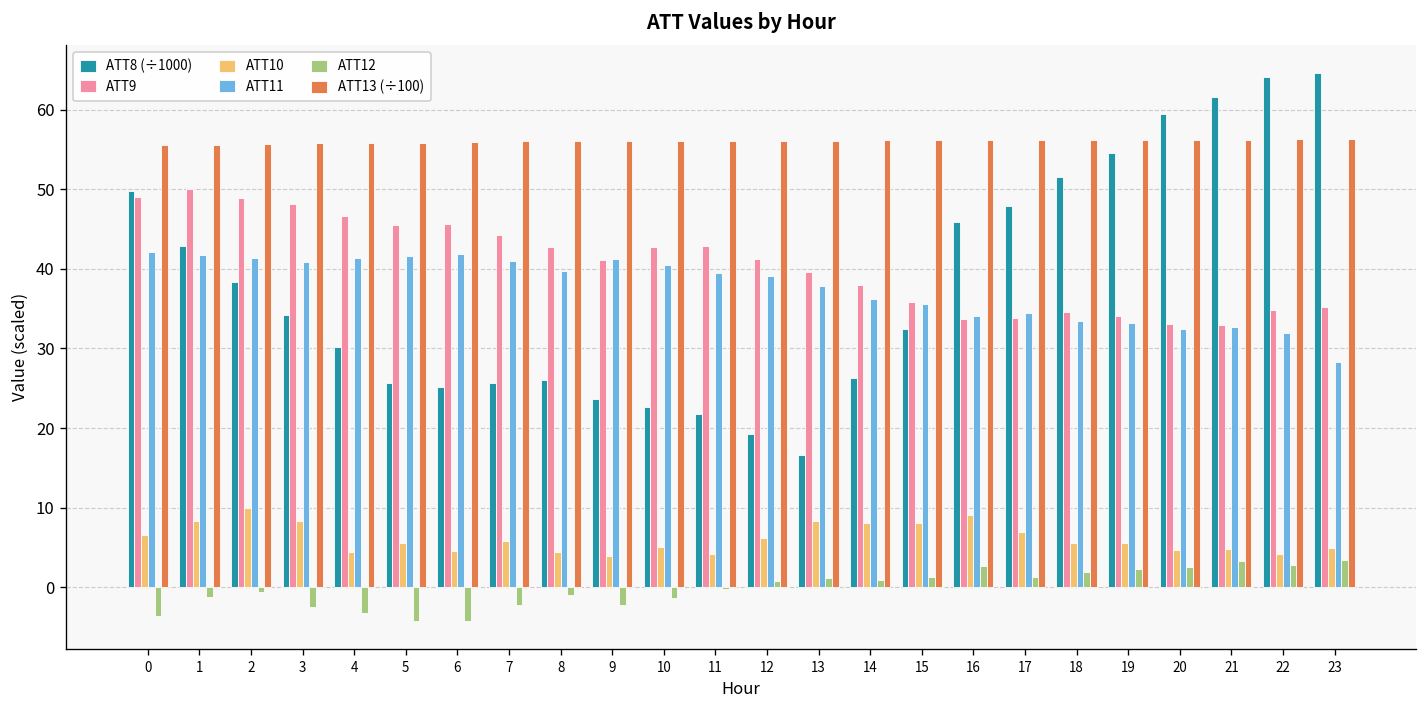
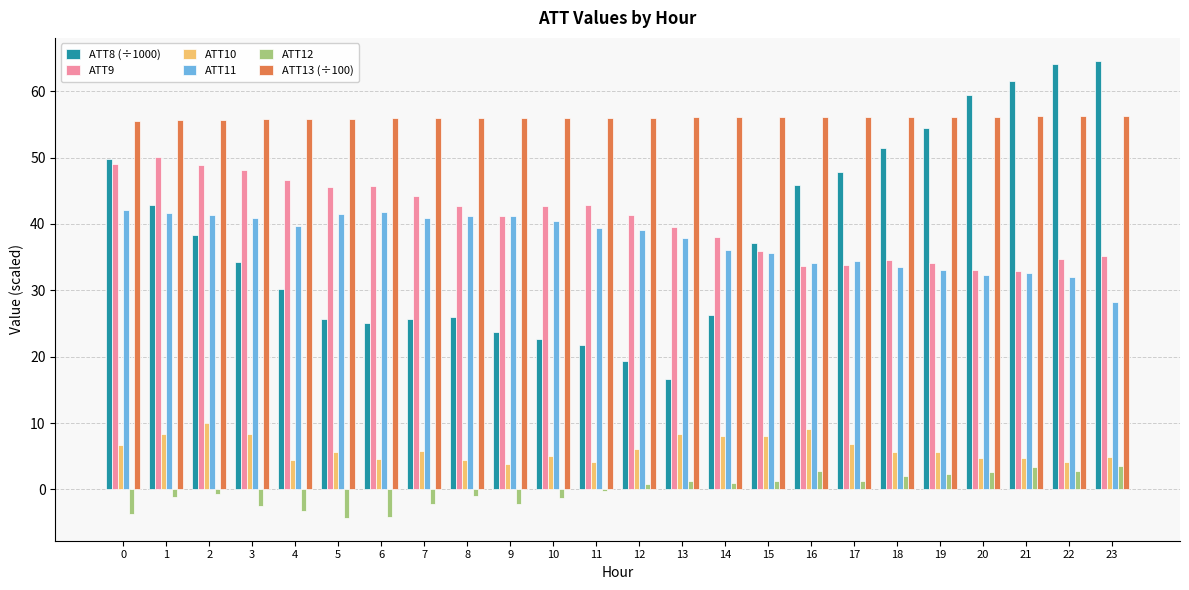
  {
    "ATT8 (÷1000)": {
      "0": 50,
      "1": 43,
      "2": 38,
      "3": 34,
      "4": 30,
      "5": 26,
      "6": 25,
      "7": 26,
      "8": 26,
      "9": 24,
      "10": 23,
      "11": 22,
      "12": 19,
      "13": 17,
      "14": 26,
-     "15": 32,
+     "15": 37,
      "16": 46,
      "17": 48,
      "18": 52,
      "19": 55,
      "20": 59,
      "21": 62,
      "22": 64,
      "23": 65
    },
    "ATT9": {
      "0": 49,
      "1": 50,
      "2": 49,
      "3": 48,
      "4": 47,
      "5": 46,
      "6": 46,
      "7": 44,
      "8": 43,
      "9": 41,
      "10": 43,
      "11": 43,
      "12": 41,
      "13": 40,
      "14": 38,
      "15": 36,
      "16": 34,
      "17": 34,
      "18": 35,
      "19": 34,
      "20": 33,
      "21": 33,
      "22": 35,
      "23": 35
    },
    "ATT10": {
      "0": 7,
      "1": 8,
      "2": 10,
      "3": 8,
      "4": 4,
      "5": 6,
      "6": 5,
      "7": 6,
      "8": 4,
      "9": 4,
      "10": 5,
      "11": 4,
      "12": 6,
      "13": 8,
      "14": 8,
      "15": 8,
      "16": 9,
      "17": 7,
      "18": 6,
      "19": 6,
      "20": 5,
      "21": 5,
      "22": 4,
      "23": 5
    },
    "ATT11": {
      "0": 42,
      "1": 42,
      "2": 41,
      "3": 41,
-     "4": 41,
+     "4": 40,
      "5": 42,
      "6": 42,
      "7": 41,
-     "8": 40,
+     "8": 41,
      "9": 41,
      "10": 40,
      "11": 39,
      "12": 39,
      "13": 38,
      "14": 36,
      "15": 36,
      "16": 34,
      "17": 34,
      "18": 33,
      "19": 33,
      "20": 32,
      "21": 33,
      "22": 32,
      "23": 28
    },
    "ATT12": {
      "0": -4,
      "1": -1,
      "2": -1,
      "3": -2,
      "4": -3,
      "5": -4,
      "6": -4,
      "7": -2,
      "8": -1,
      "9": -2,
      "10": -1,
      "12": 1,
      "13": 1,
      "14": 1,
      "15": 1,
      "16": 3,
      "17": 1,
      "18": 2,
      "19": 2,
      "20": 3,
      "21": 3,
      "22": 3,
      "23": 3
    },
    "ATT13 (÷100)": {
      "0": 56,
      "1": 56,
      "2": 56,
      "3": 56,
      "4": 56,
      "5": 56,
      "6": 56,
      "7": 56,
      "8": 56,
      "9": 56,
      "10": 56,
      "11": 56,
      "12": 56,
      "13": 56,
      "14": 56,
      "15": 56,
      "16": 56,
      "17": 56,
      "18": 56,
      "19": 56,
      "20": 56,
      "21": 56,
      "22": 56,
      "23": 56
    }
  }
